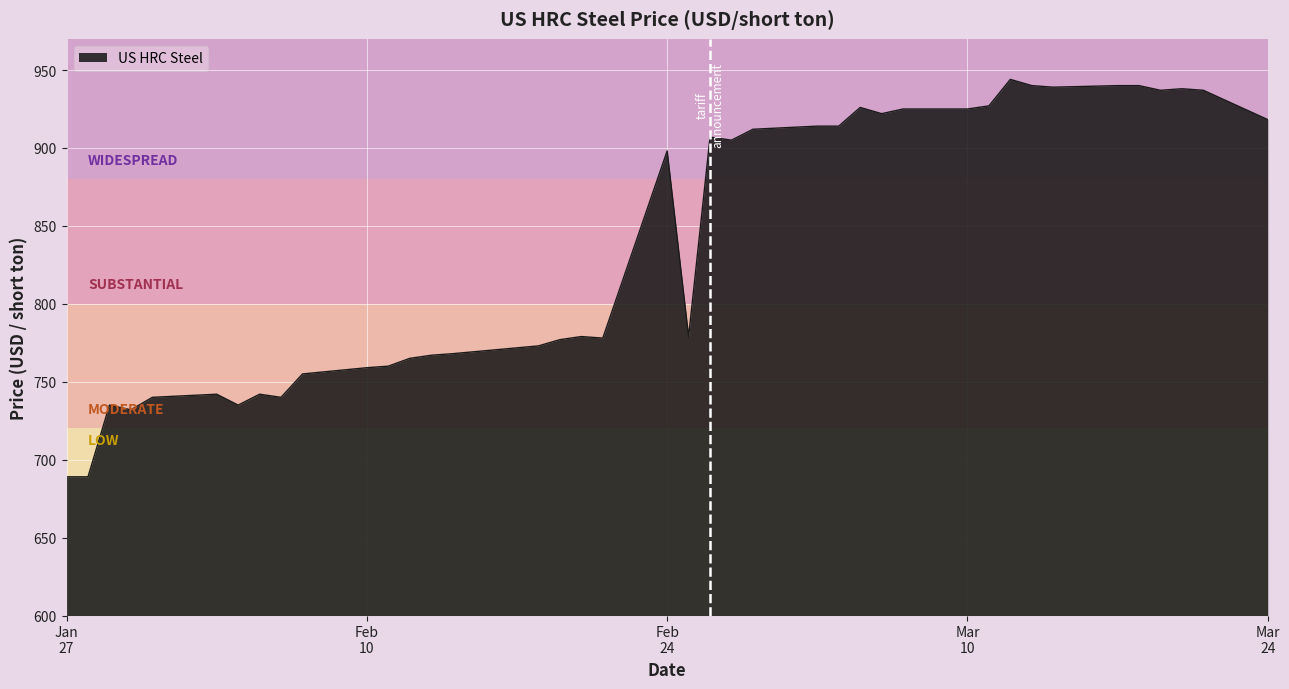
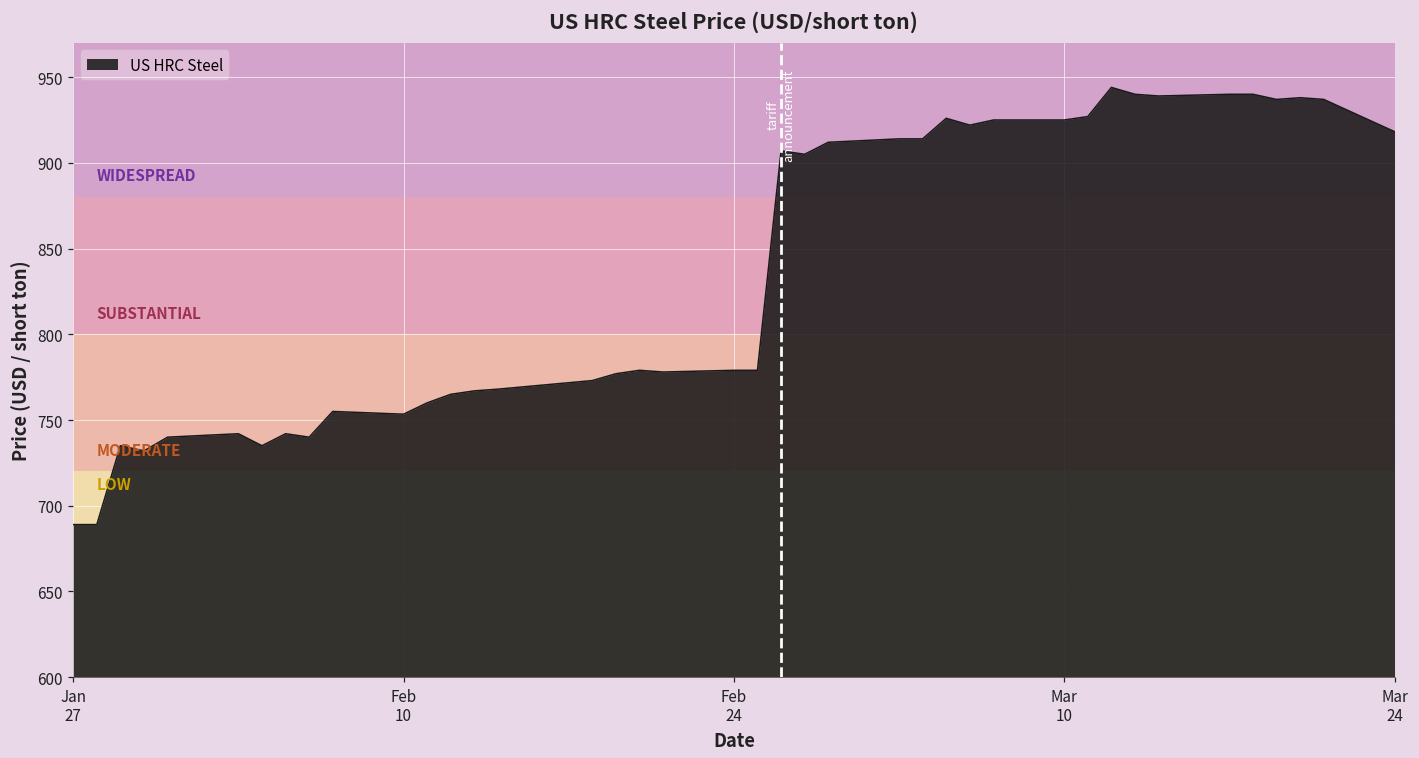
  {
    "Jan 27": 689,
-   "Feb 10": 759,
-   "Feb 24": 898,
+   "Feb 10": 753,
+   "Feb 24": 779,
    "Mar 10": 925,
    "Mar 24": 918
  }
